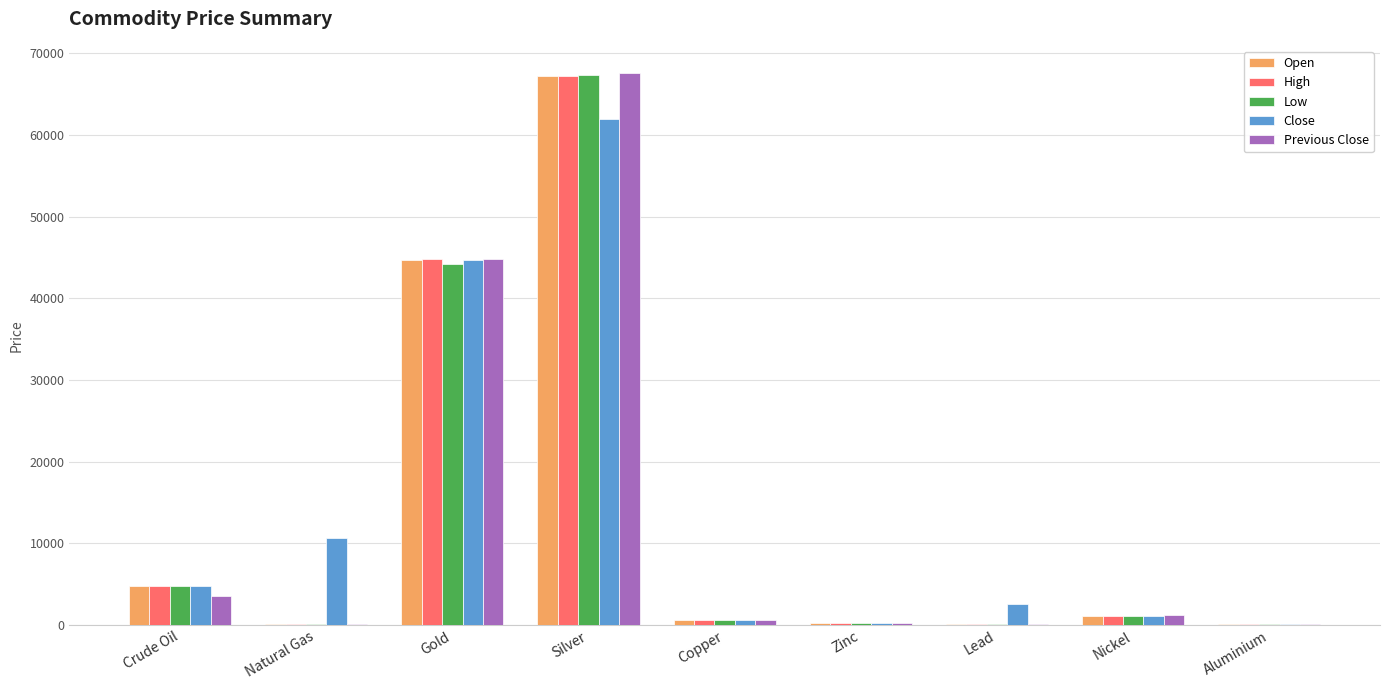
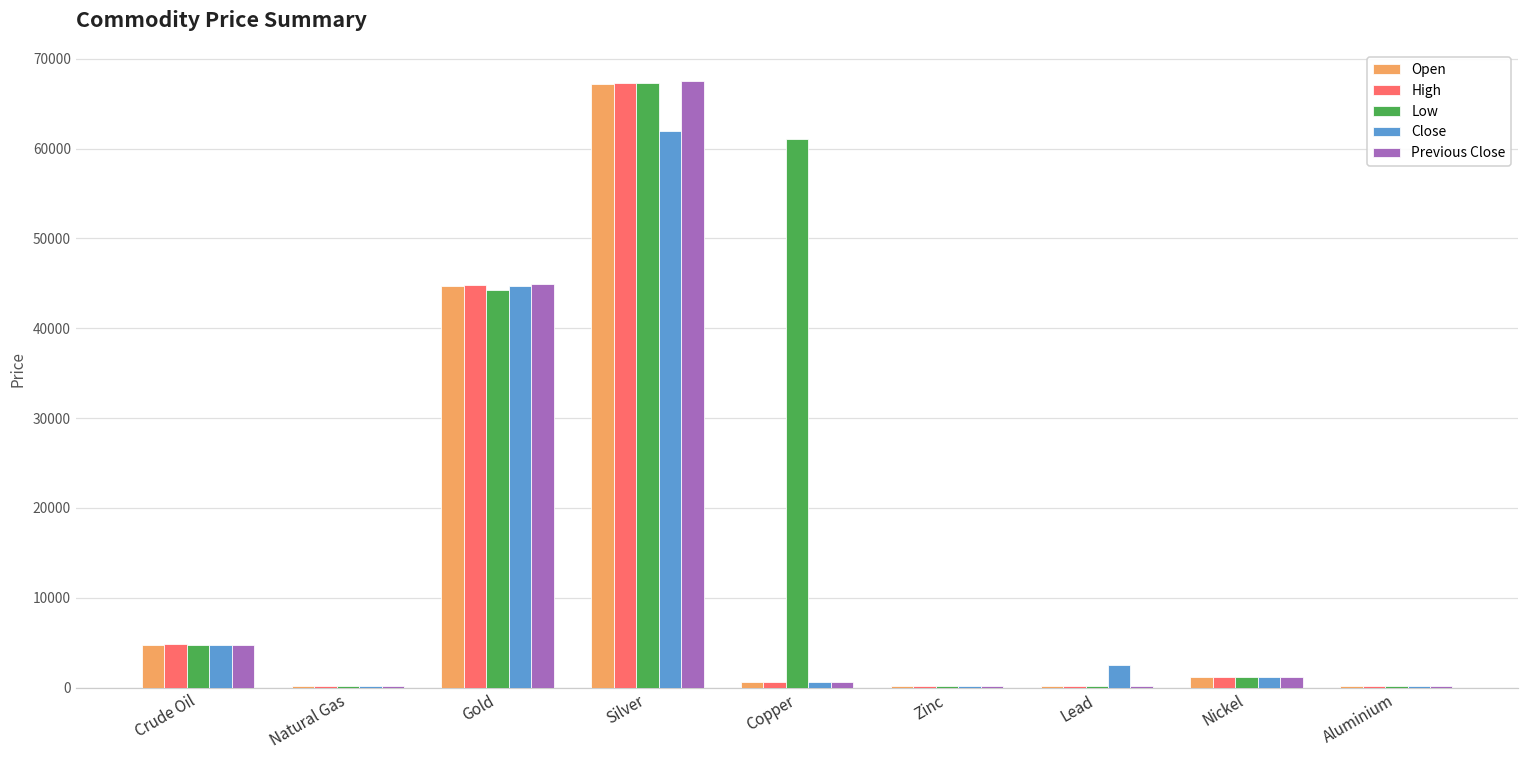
  {
    "Low": {
      "Crude Oil": 5000,
      "Gold": 44000,
      "Silver": 67000,
-     "Copper": 1000,
+     "Copper": 61000,
      "Nickel": 1000
    },
    "Close": {
      "Crude Oil": 5000,
-     "Natural Gas": 11000,
+     "Natural Gas": 0,
      "Gold": 45000,
      "Silver": 62000,
      "Copper": 1000,
      "Lead": 3000,
      "Nickel": 1000
    },
    "Previous Close": {
-     "Crude Oil": 4000,
+     "Crude Oil": 5000,
      "Gold": 45000,
      "Silver": 68000,
      "Copper": 1000,
      "Nickel": 1000
    }
  }
